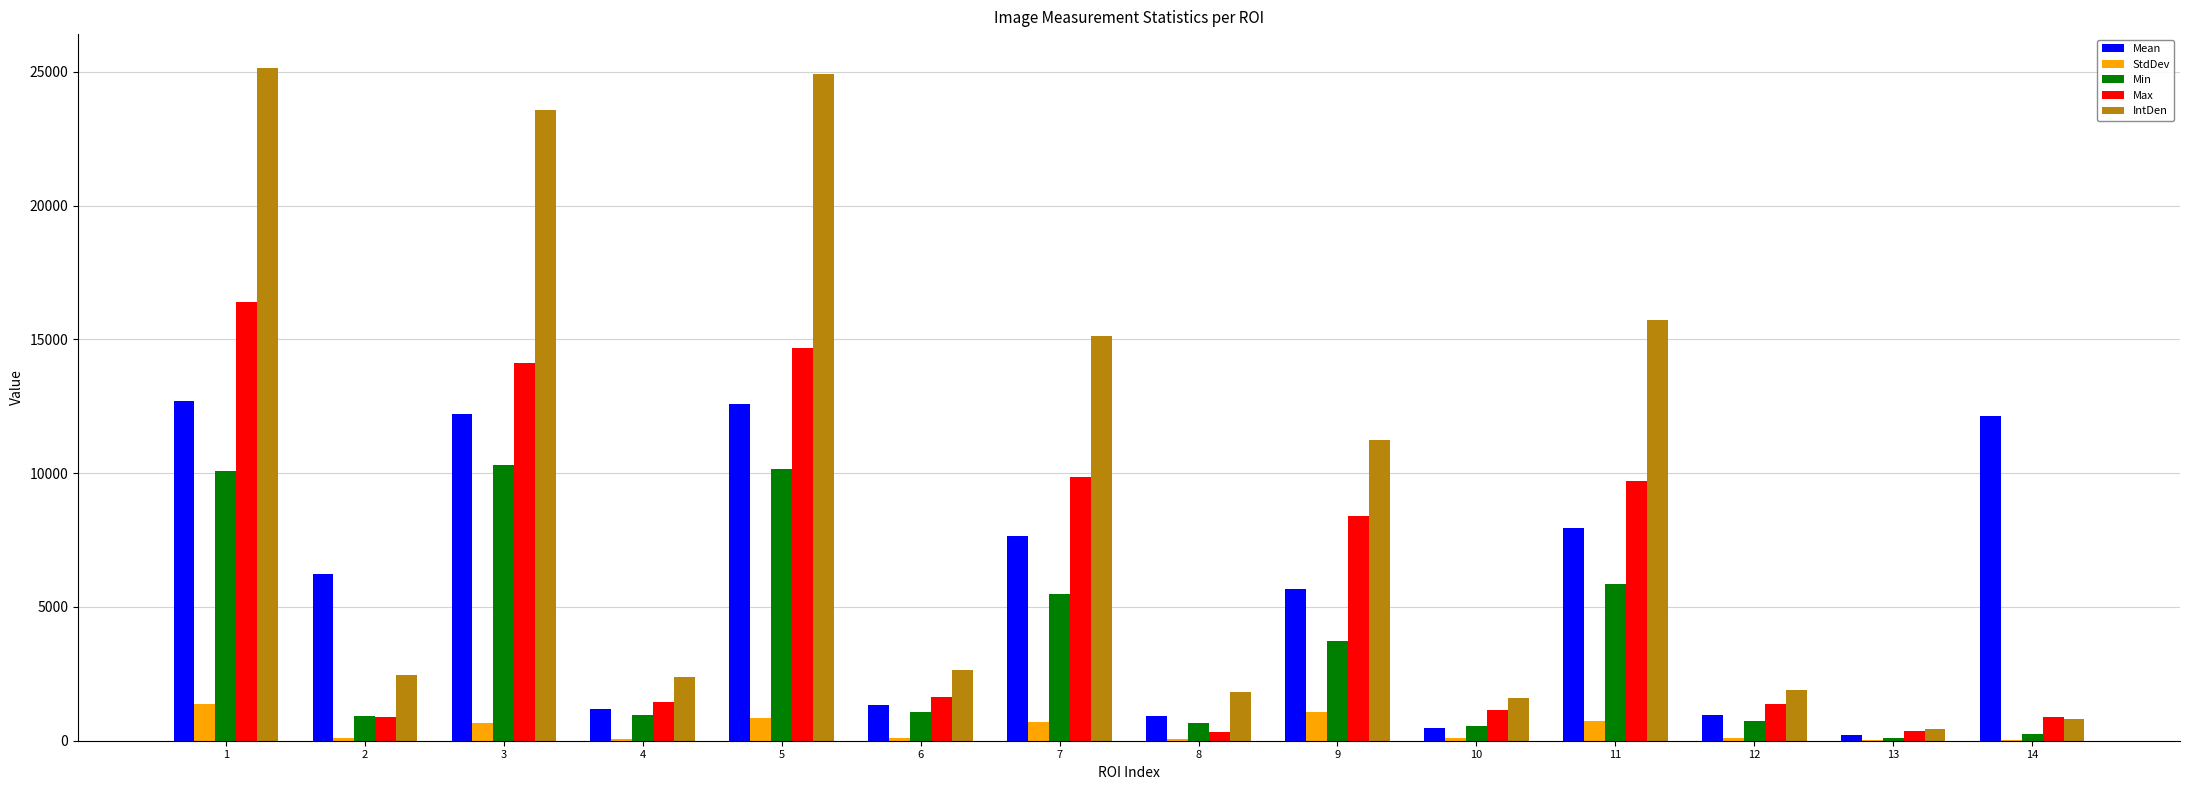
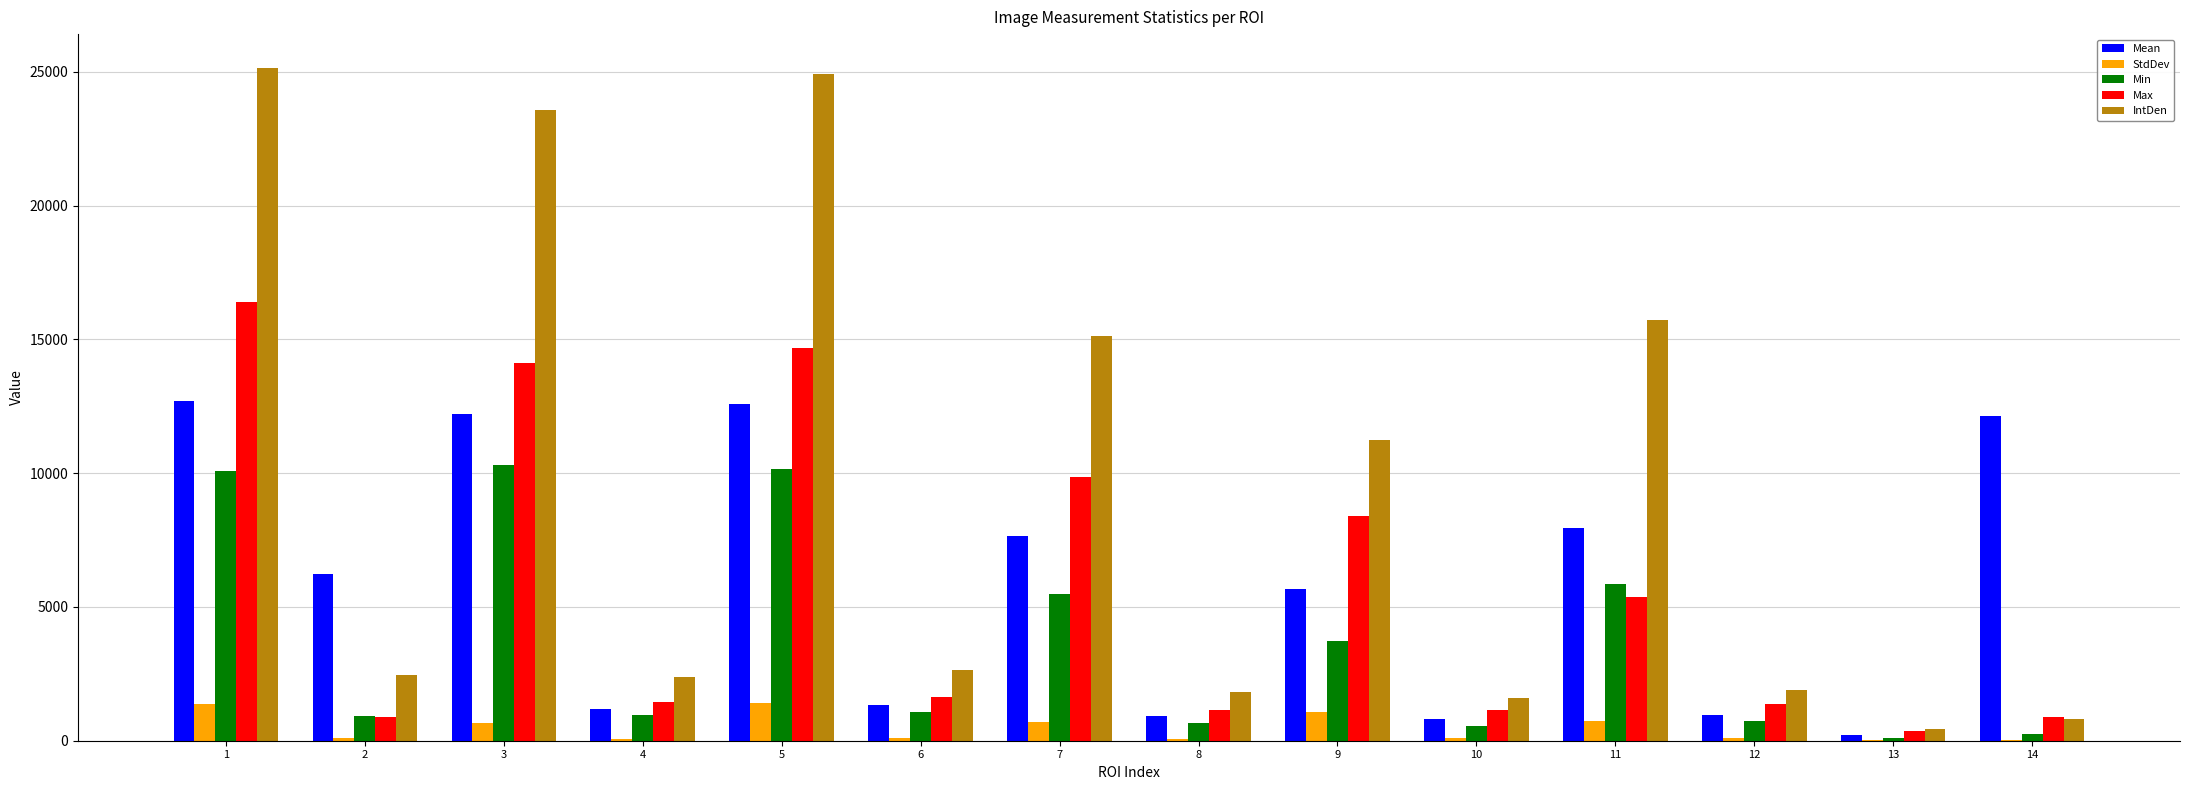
  {
    "Mean": {
      "1": 12700,
      "2": 6200,
      "3": 12200,
      "4": 1200,
      "5": 12600,
      "6": 1300,
      "7": 7600,
      "8": 900,
      "9": 5700,
-     "10": 500,
+     "10": 800,
      "11": 7900,
      "12": 1000,
      "13": 200,
      "14": 12100
    },
    "StdDev": {
      "1": 1400,
      "2": 100,
      "3": 700,
-     "5": 800,
+     "5": 1400,
      "7": 700,
      "9": 1100,
      "11": 700
    },
    "Min": {
      "1": 10100,
      "2": 900,
      "3": 10300,
      "4": 1000,
      "5": 10200,
      "6": 1100,
      "7": 5500,
      "8": 700,
      "9": 3700,
      "10": 600,
      "11": 5900,
      "12": 700,
      "13": 100,
      "14": 300
    },
    "Max": {
      "1": 16400,
      "2": 900,
      "3": 14100,
      "4": 1400,
      "5": 14700,
      "6": 1600,
      "7": 9900,
-     "8": 300,
+     "8": 1200,
      "9": 8400,
      "10": 1200,
-     "11": 9700,
+     "11": 5400,
      "12": 1400,
      "13": 400,
      "14": 900
    },
    "IntDen": {
      "1": 25200,
      "2": 2400,
      "3": 23600,
      "4": 2400,
      "5": 24900,
      "6": 2600,
      "7": 15100,
      "8": 1800,
      "9": 11200,
      "10": 1600,
      "11": 15700,
      "12": 1900,
      "13": 400,
      "14": 800
    }
  }
